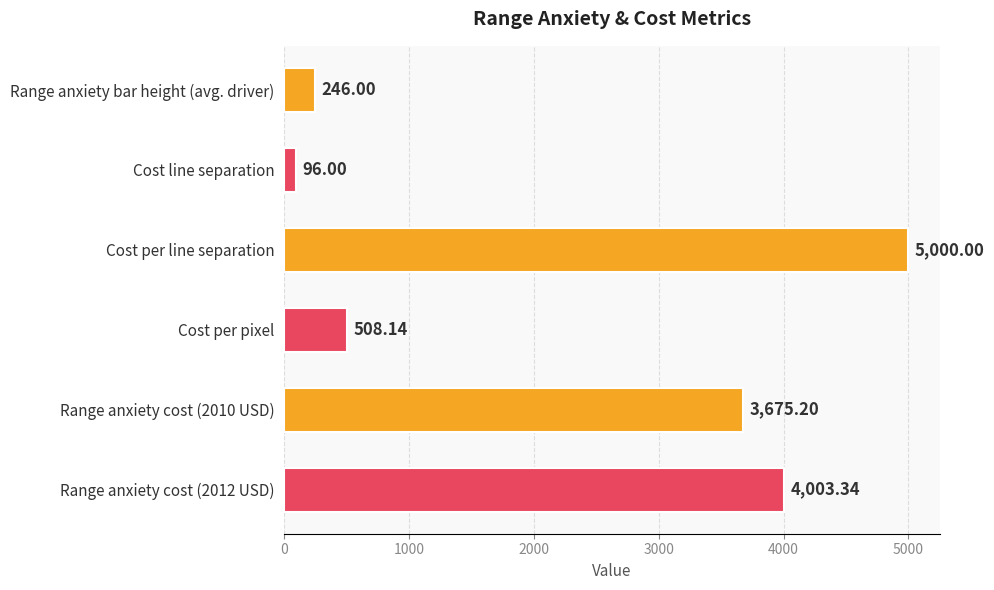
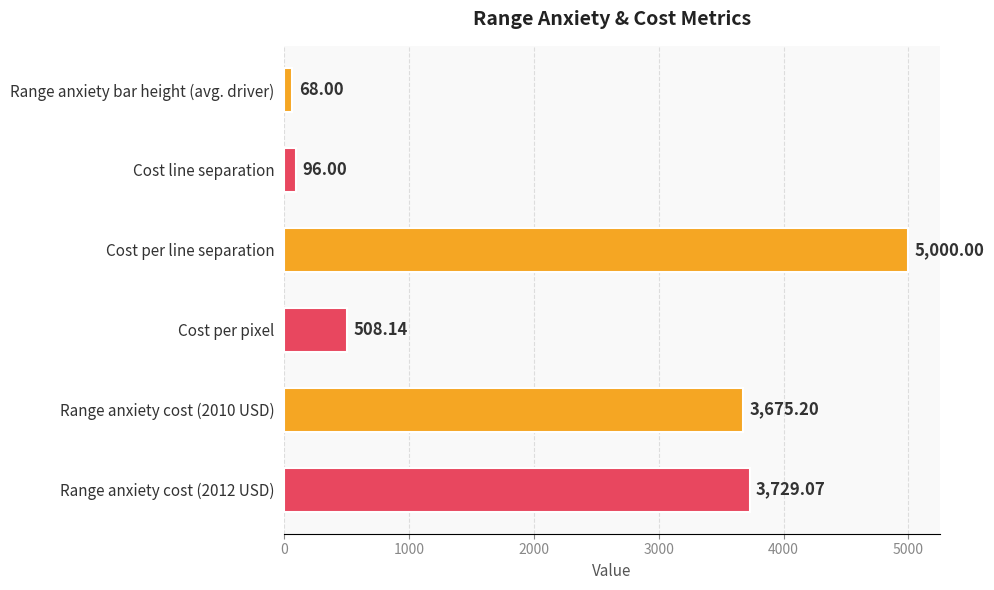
  {
-   "Range anxiety bar height (avg. driver)": "246.00",
+   "Range anxiety bar height (avg. driver)": "68.00",
    "Cost line separation": "96.00",
    "Cost per line separation": "5,000.00",
    "Cost per pixel": "508.14",
    "Range anxiety cost (2010 USD)": "3,675.20",
-   "Range anxiety cost (2012 USD)": "4,003.34"
+   "Range anxiety cost (2012 USD)": "3,729.07"
  }
